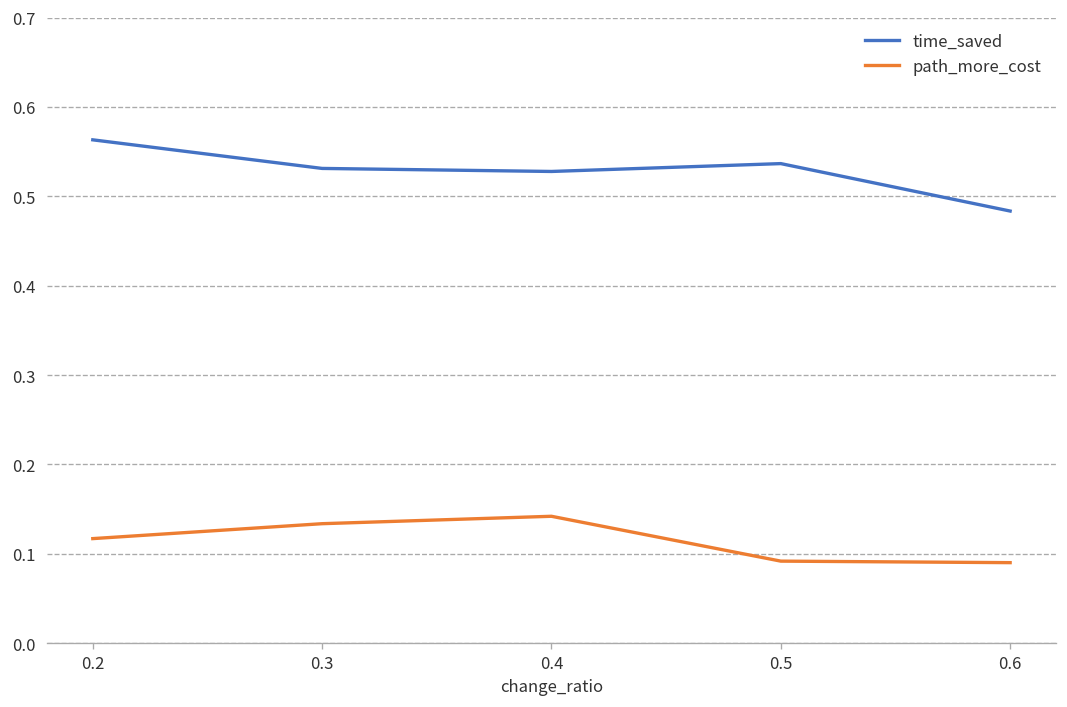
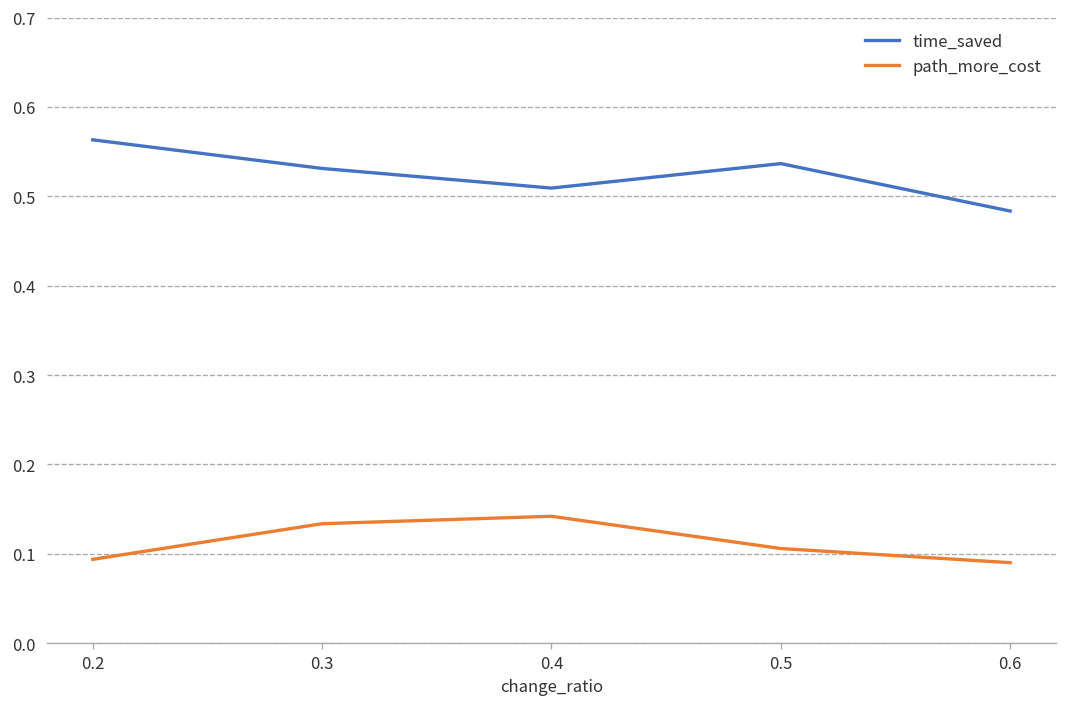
  {
    "time_saved": {
      "0.2": 0.56,
      "0.3": 0.53,
-     "0.4": 0.53,
+     "0.4": 0.51,
      "0.5": 0.54,
      "0.6": 0.48
    },
    "path_more_cost": {
-     "0.2": 0.12,
+     "0.2": 0.09,
      "0.3": 0.13,
      "0.4": 0.14,
-     "0.5": 0.09,
+     "0.5": 0.11,
      "0.6": 0.09
    }
  }
